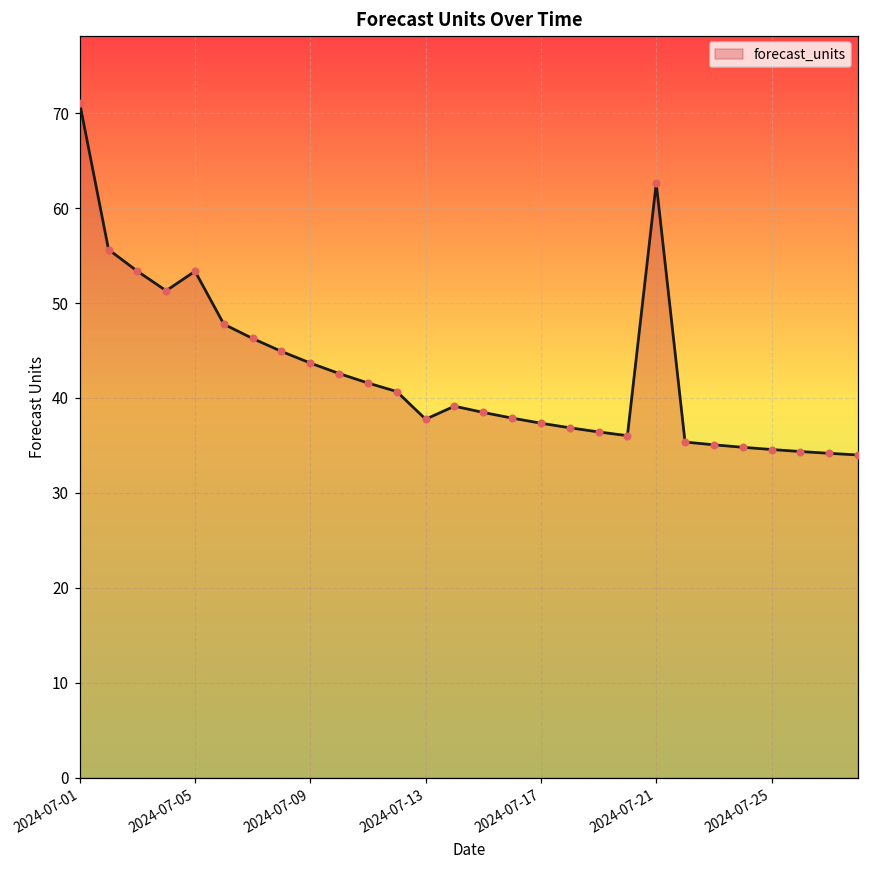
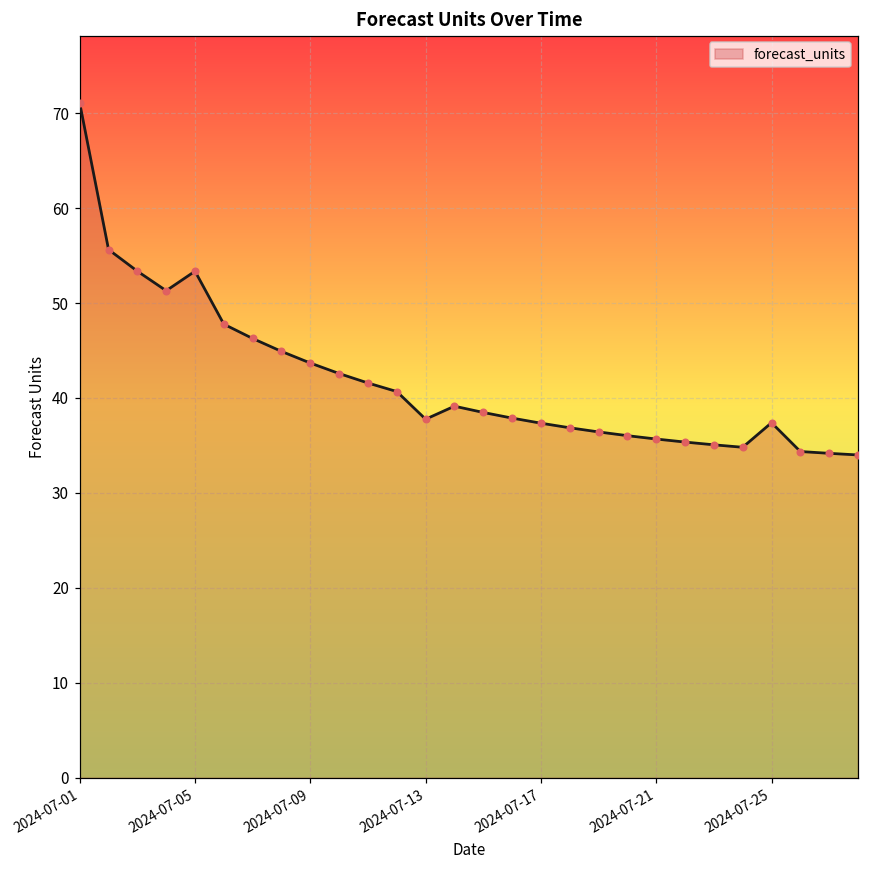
  {
    "2024-07-01": 71,
    "2024-07-05": 53,
    "2024-07-09": 44,
    "2024-07-13": 38,
    "2024-07-17": 37,
-   "2024-07-21": 63,
-   "2024-07-25": 35
+   "2024-07-21": 36,
+   "2024-07-25": 37
  }
